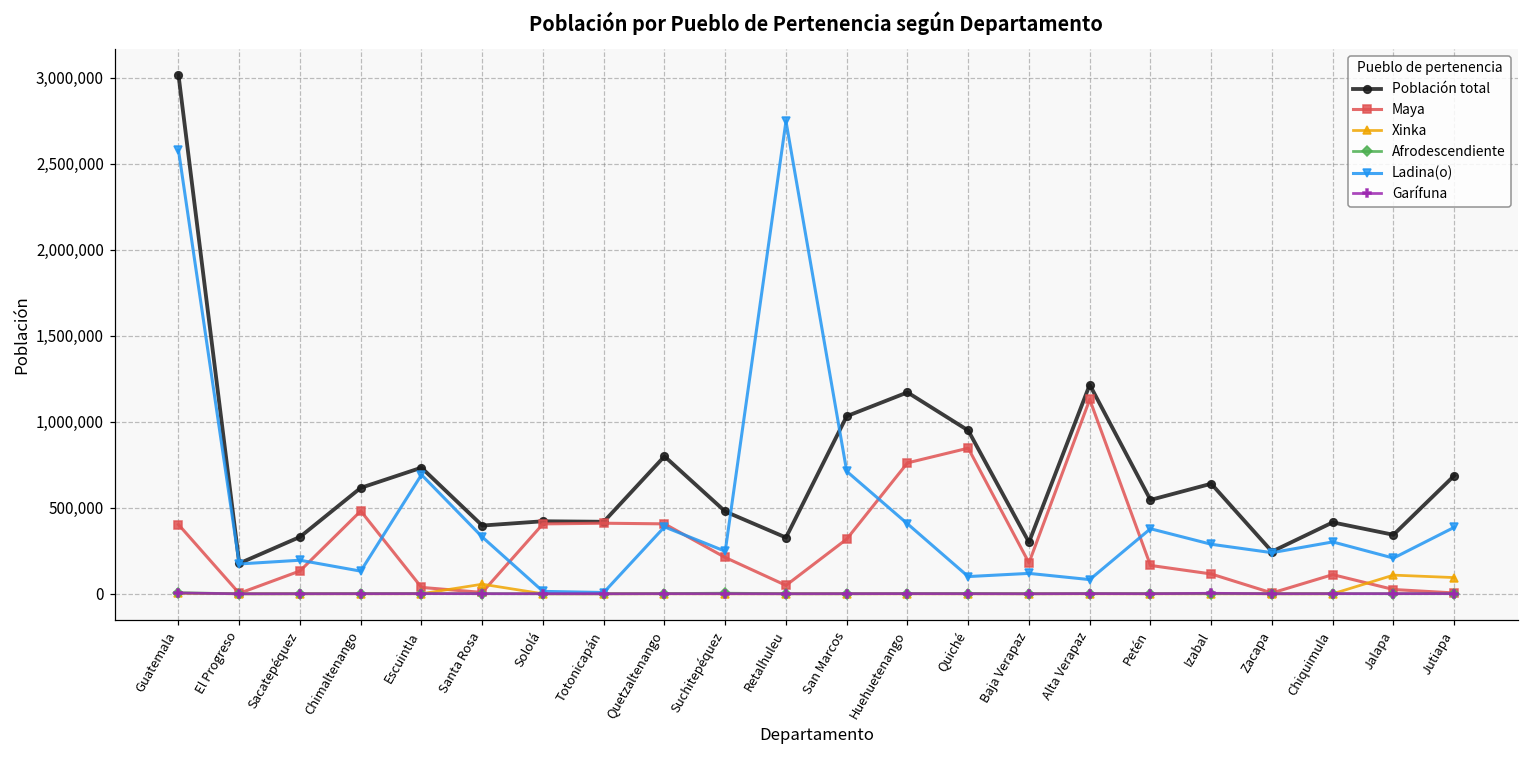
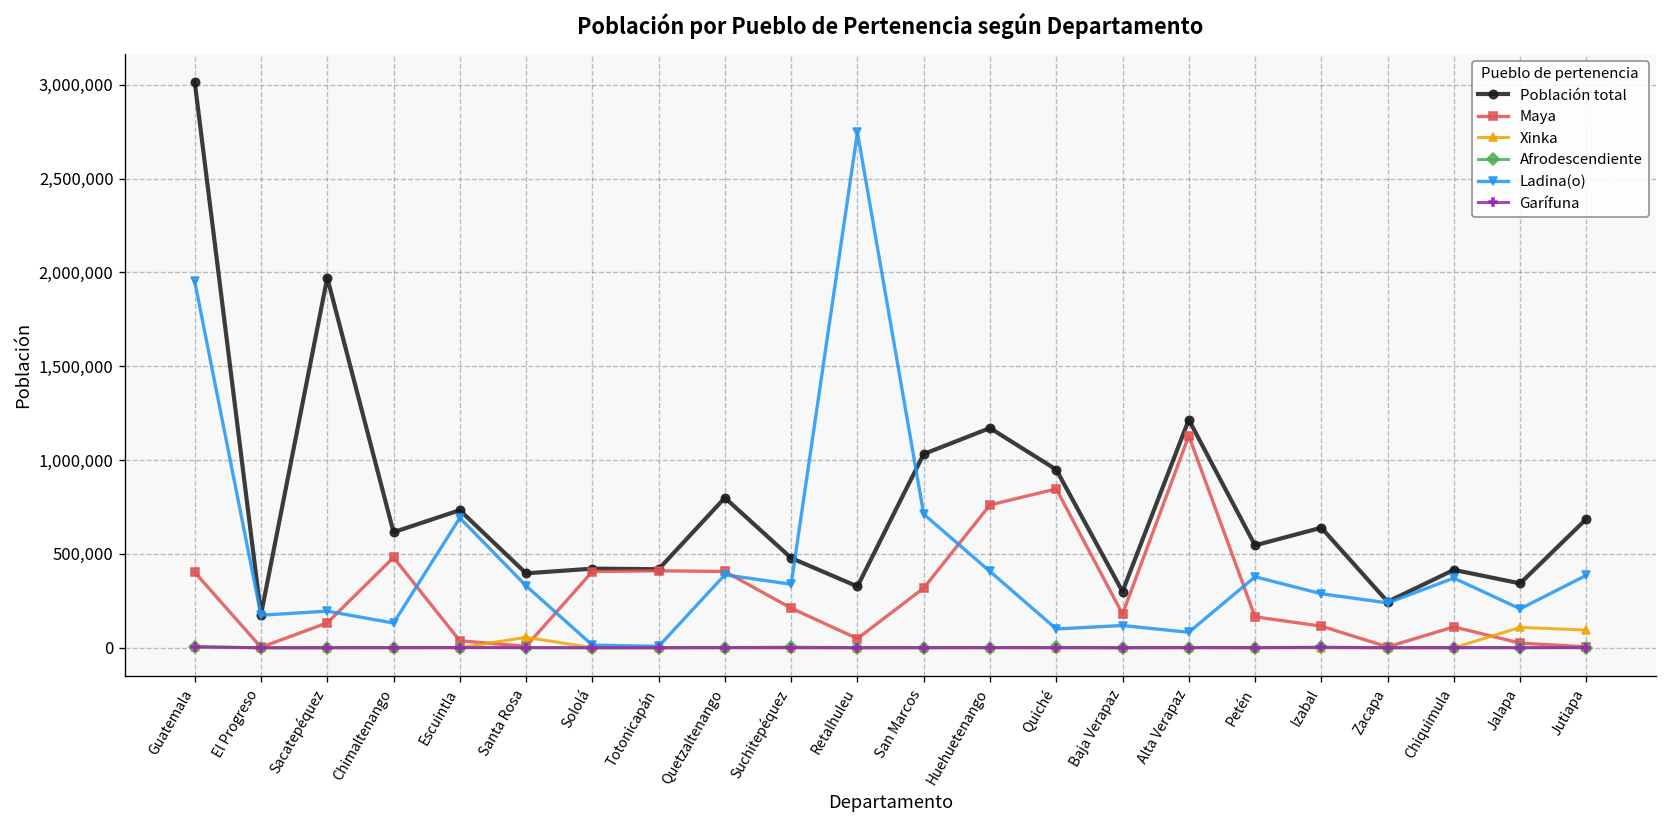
  {
    "Población total": {
      "Guatemala": "3,020,000",
-     "Sacatepéquez": "330,000",
+     "Sacatepéquez": "1,970,000",
      "Chimaltenango": "620,000",
      "Escuintla": "730,000",
      "Santa Rosa": "400,000",
      "Quetzaltenango": "800,000",
      "Suchitepéquez": "480,000",
      "Retalhuleu": "330,000",
      "San Marcos": "1,030,000",
      "Huehuetenango": "1,170,000",
      "Quiché": "950,000",
      "Baja Verapaz": "300,000",
      "Alta Verapaz": "1,220,000",
      "Petén": "550,000",
      "Izabal": "640,000",
      "Chiquimula": "420,000",
      "Jalapa": "340,000",
      "Jutiapa": "690,000"
    },
    "Maya": {
      "Guatemala": "400,000",
      "Sacatepéquez": "130,000",
      "Chimaltenango": "480,000",
      "Escuintla": "40,000",
      "Quetzaltenango": "410,000",
      "Suchitepéquez": "210,000",
      "Retalhuleu": "50,000",
      "San Marcos": "320,000",
      "Huehuetenango": "760,000",
      "Quiché": "850,000",
      "Baja Verapaz": "180,000",
      "Alta Verapaz": "1,130,000",
      "Petén": "160,000",
      "Izabal": "120,000",
      "Chiquimula": "110,000",
      "Jalapa": "20,000"
    },
    "Xinka": {
      "Santa Rosa": "60,000",
      "Jalapa": "110,000",
      "Jutiapa": "90,000"
    },
    "Ladina(o)": {
-     "Guatemala": "2,580,000",
+     "Guatemala": "1,950,000",
      "Sacatepéquez": "200,000",
      "Chimaltenango": "130,000",
      "Escuintla": "690,000",
      "Santa Rosa": "330,000",
      "Quetzaltenango": "390,000",
-     "Suchitepéquez": "250,000",
+     "Suchitepéquez": "340,000",
      "Retalhuleu": "2,750,000",
      "San Marcos": "710,000",
      "Huehuetenango": "410,000",
      "Quiché": "100,000",
      "Baja Verapaz": "120,000",
      "Alta Verapaz": "80,000",
      "Petén": "380,000",
      "Izabal": "290,000",
-     "Chiquimula": "300,000",
+     "Chiquimula": "370,000",
      "Jalapa": "210,000",
      "Jutiapa": "390,000"
    }
  }
